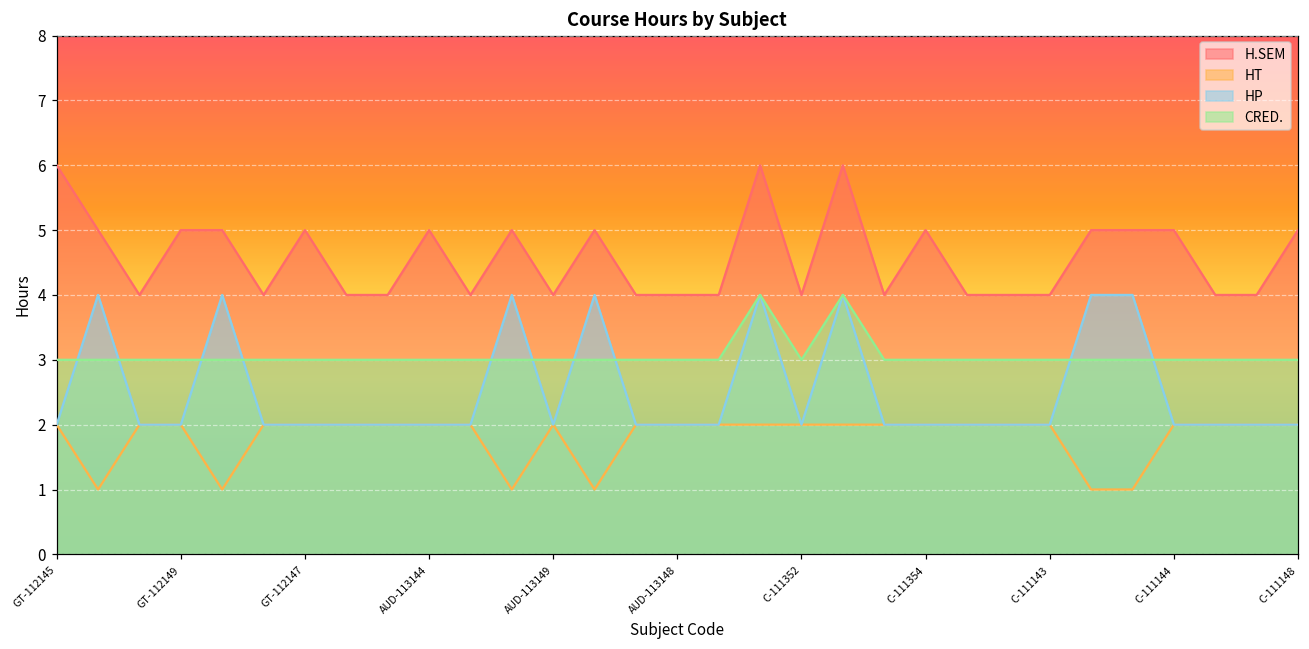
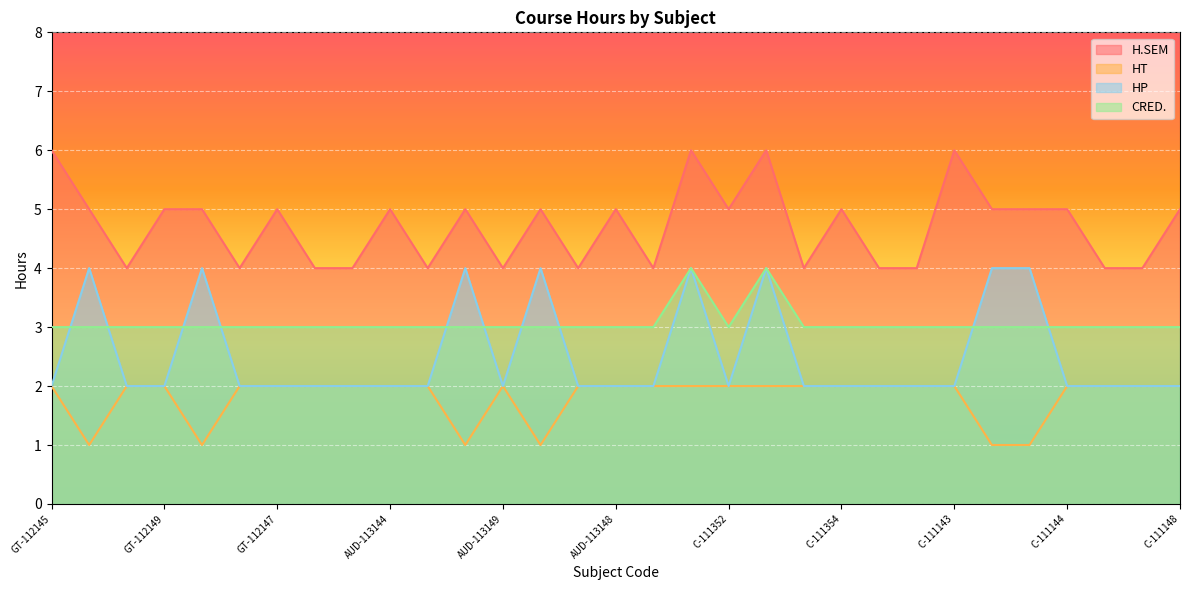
  {
    "H.SEM": {
      "GT-112145": 6,
      "GT-112149": 5,
      "GT-112147": 5,
      "AUD-113144": 5,
      "AUD-113149": 4,
-     "AUD-113148": 4,
-     "C-111352": 4,
+     "AUD-113148": 5,
+     "C-111352": 5,
      "C-111354": 5,
-     "C-111143": 4,
+     "C-111143": 6,
      "C-111144": 5,
      "C-111148": 5
    },
    "CRED.": {
      "GT-112145": 3,
      "GT-112149": 3,
      "GT-112147": 3,
      "AUD-113144": 3,
      "AUD-113149": 3,
      "AUD-113148": 3,
      "C-111352": 3,
      "C-111354": 3,
      "C-111143": 3,
      "C-111144": 3,
      "C-111148": 3
    }
  }
